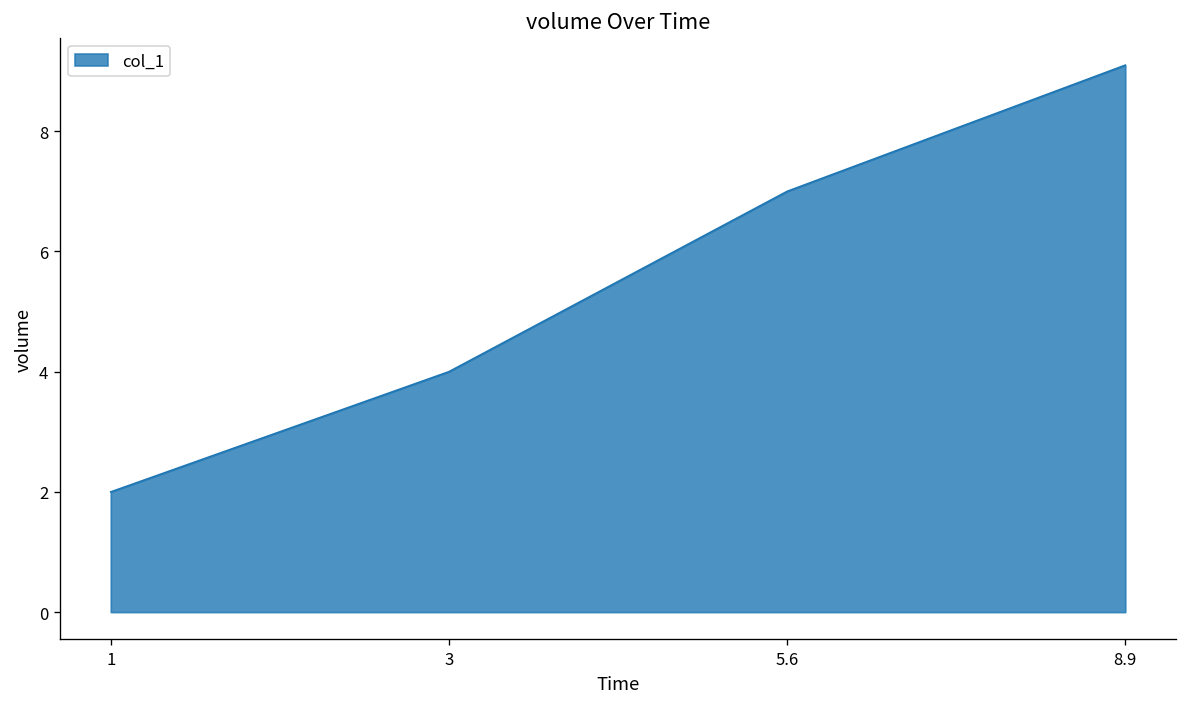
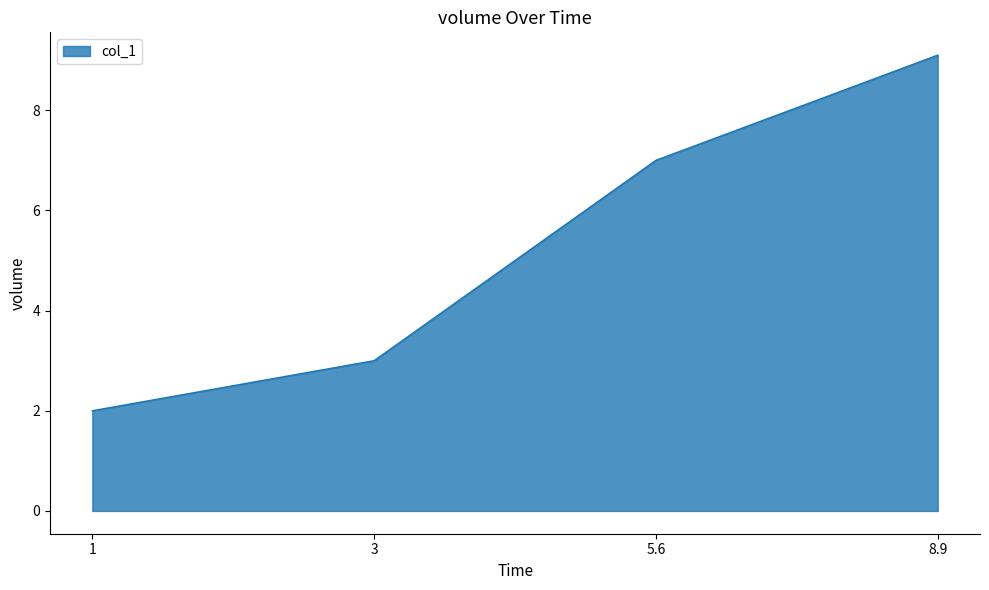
  {
    "1": 2,
-   "3": 4,
+   "3": 3,
    "5.6": 7,
    "8.9": 9.1
  }
